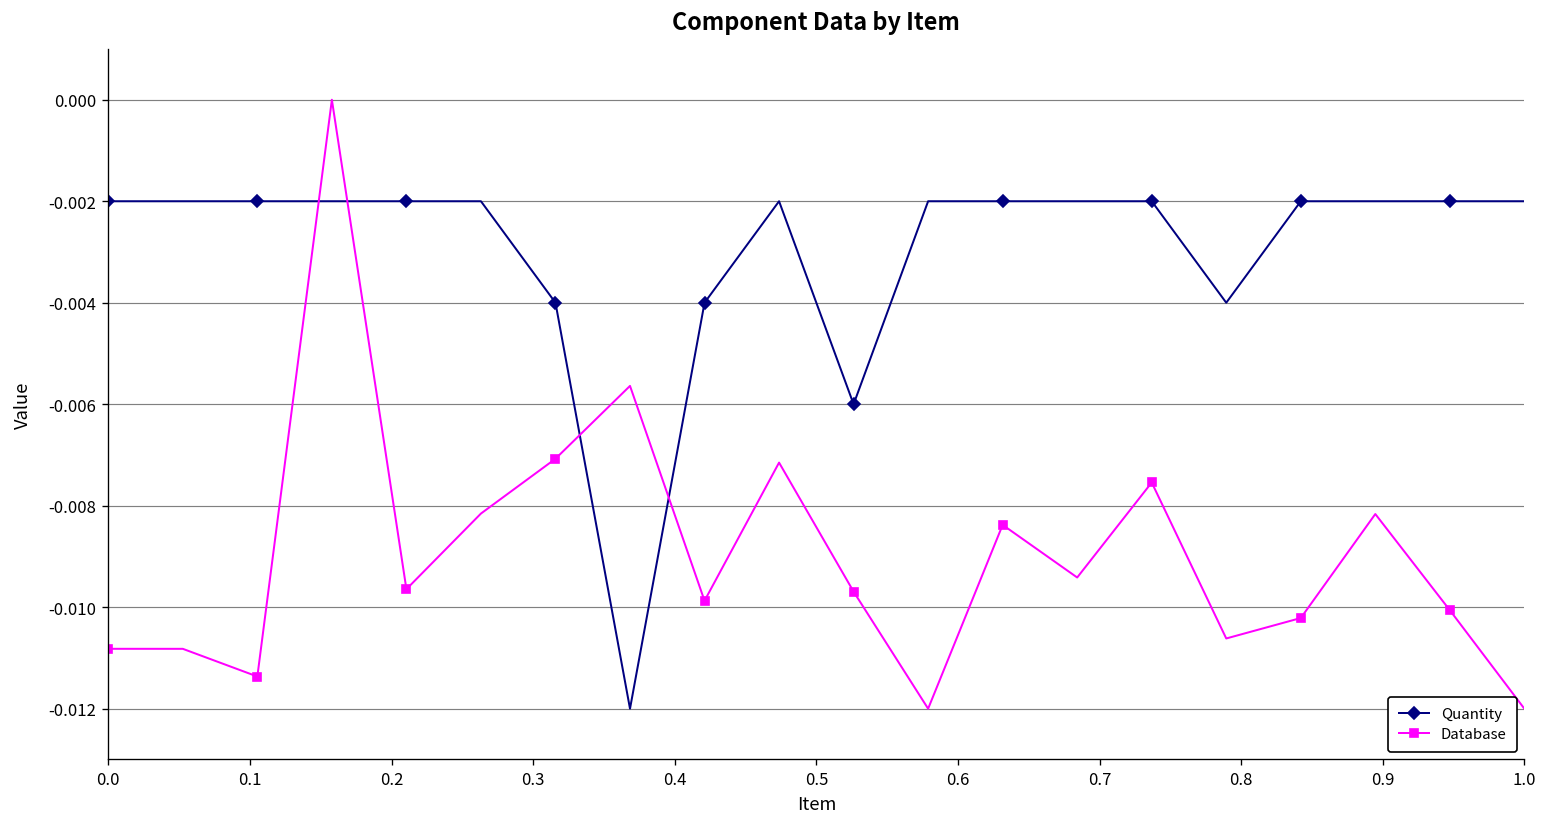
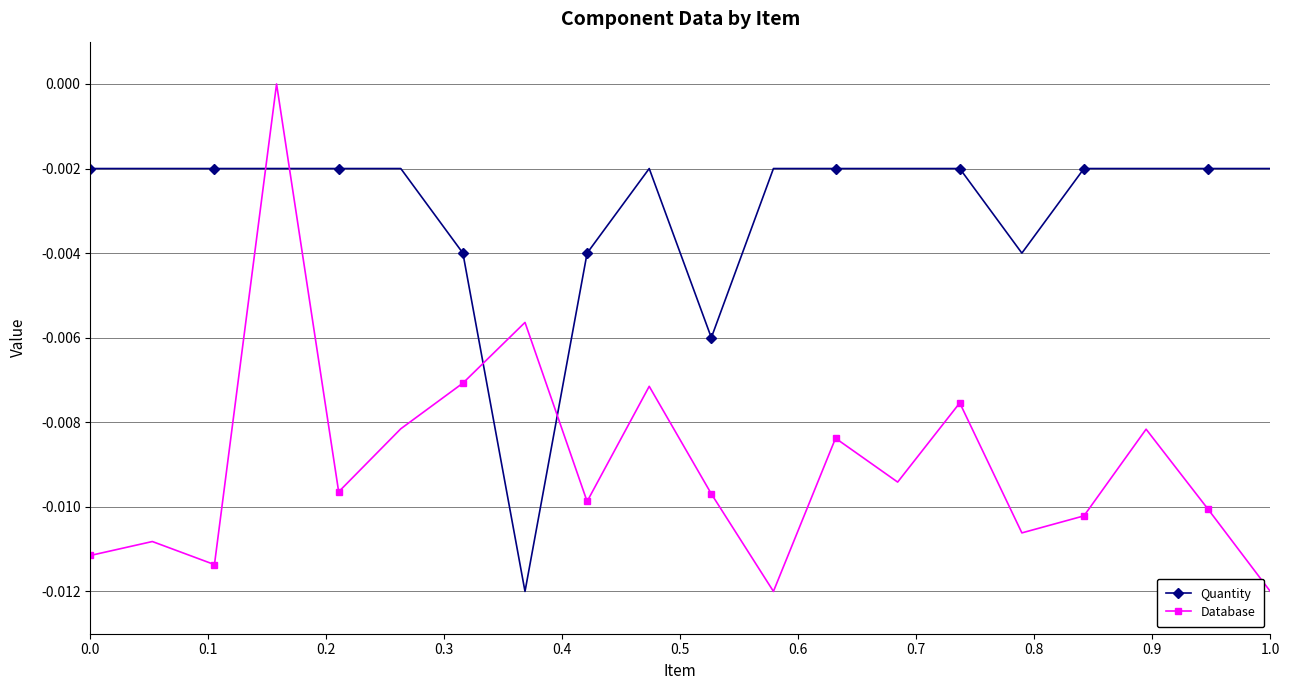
  {
    "Quantity": {
      "0.0": -0.0020,
      "1.0": -0.0020
    },
    "Database": {
-     "0.0": -0.0108,
+     "0.0": -0.0112,
      "1.0": -0.0120
    }
  }
